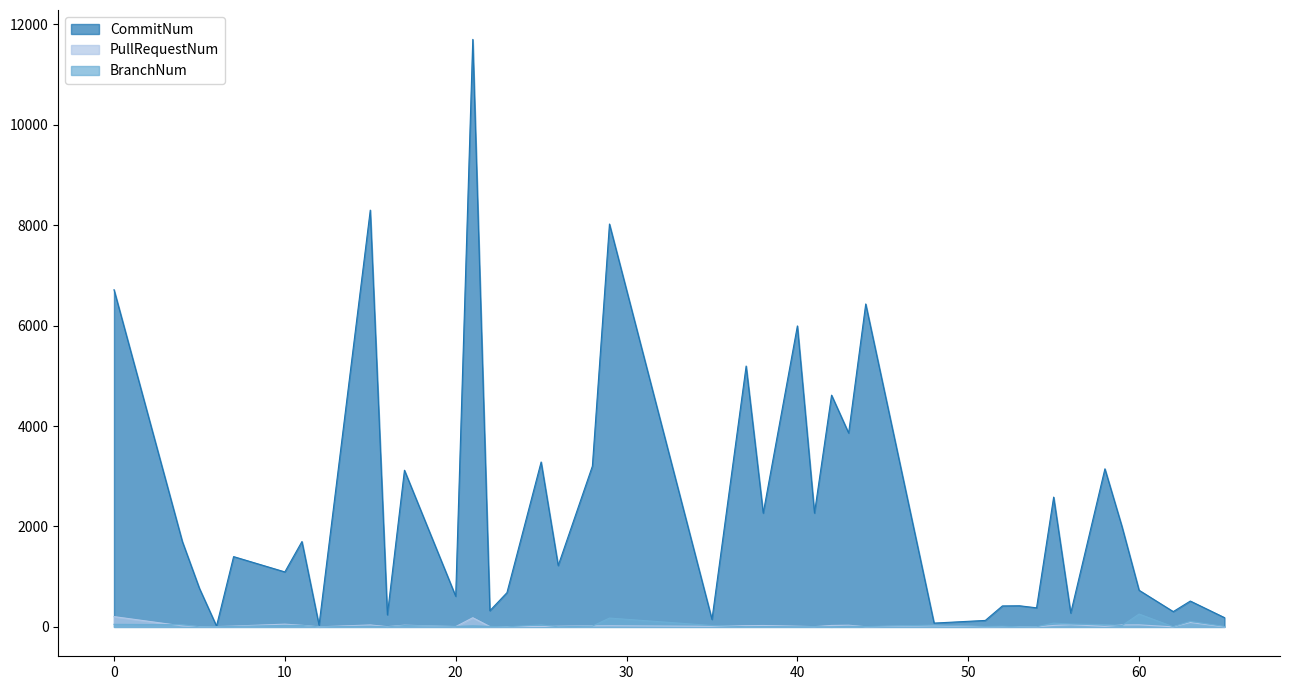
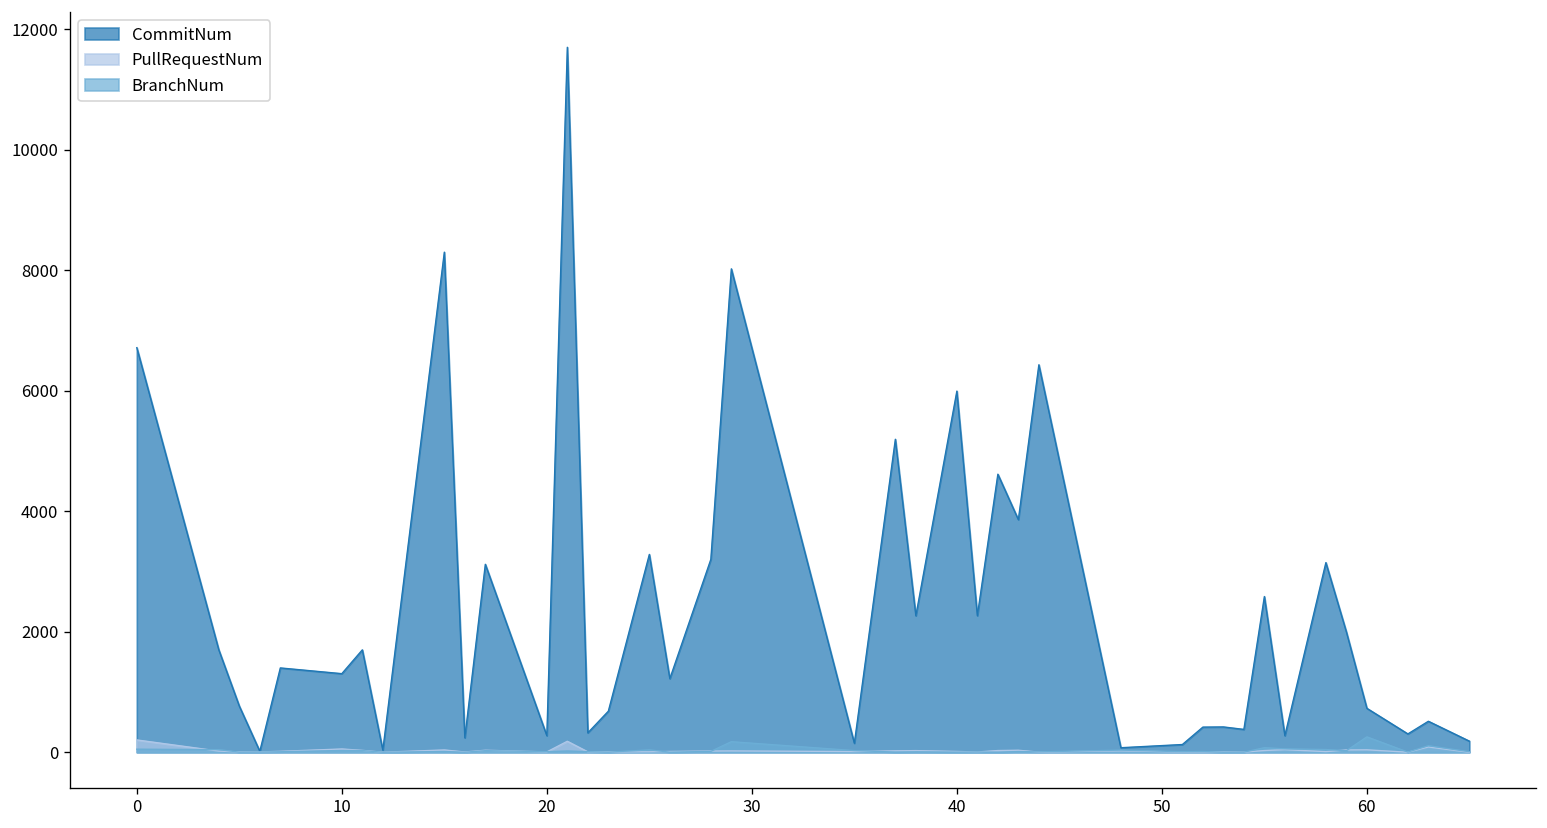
  {
    "CommitNum": {
      "0": 6700,
-     "10": 1100,
-     "20": 600,
+     "10": 1300,
+     "20": 300,
      "40": 6000,
      "60": 700
    },
    "PullRequestNum": {
      "0": 200,
      "60": 0
    },
    "BranchNum": {
      "0": 100,
      "60": 300
    }
  }
